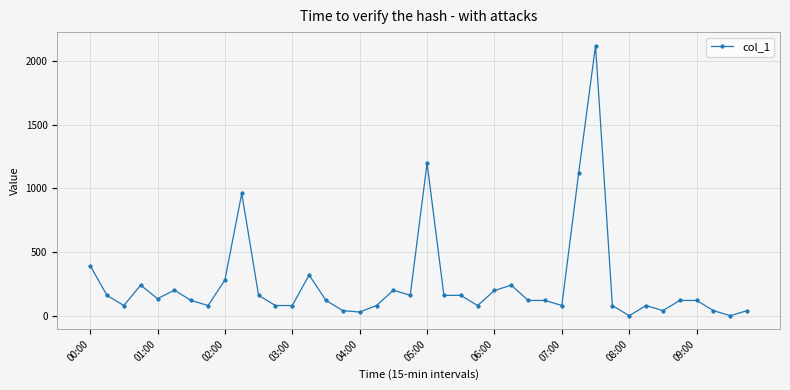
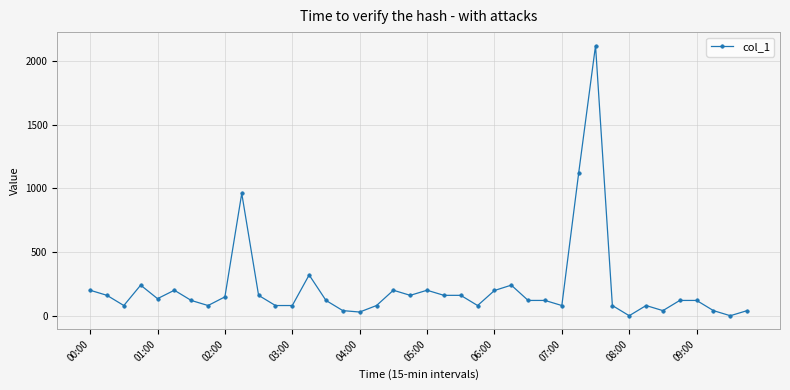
  {
-   "00:00": 390,
+   "00:00": 200,
    "01:00": 130,
-   "02:00": 280,
+   "02:00": 150,
    "03:00": 80,
    "04:00": 30,
-   "05:00": 1200,
+   "05:00": 200,
    "06:00": 200,
    "07:00": 80,
    "08:00": 0,
    "09:00": 120
  }
